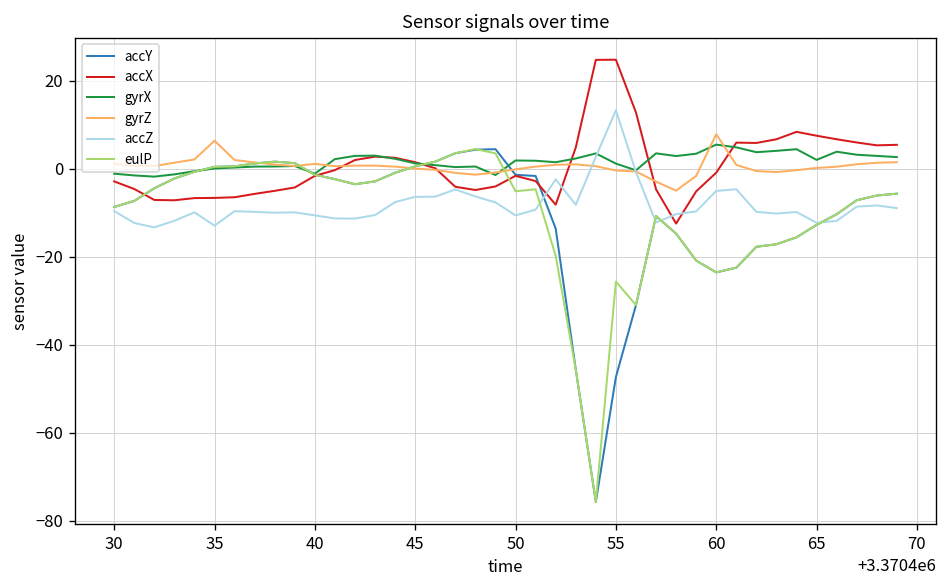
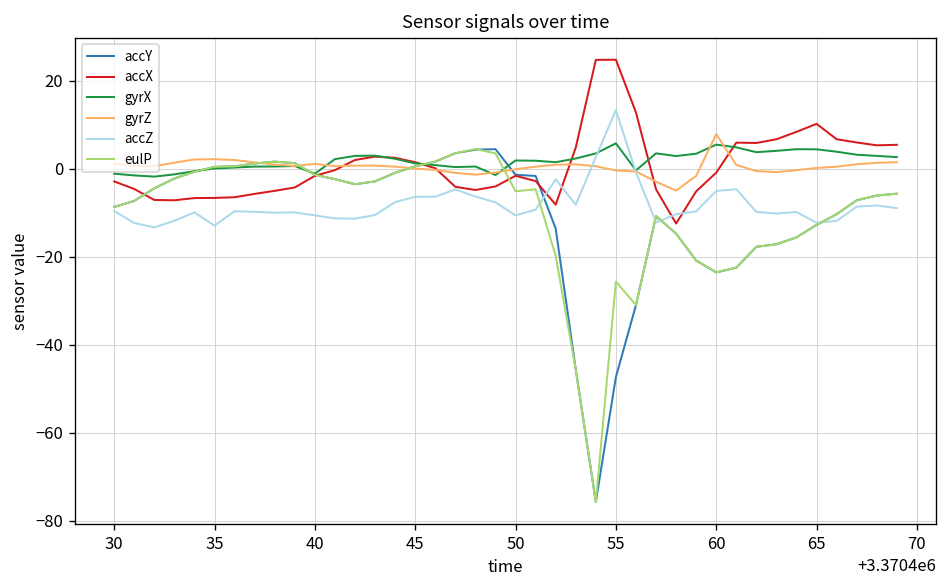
  {
    "accY": {
      "55": -47
    },
    "accX": {
      "30": -3,
      "35": -7,
      "55": 25,
      "60": -1,
-     "65": 8
+     "65": 10
    },
    "gyrX": {
      "30": -1,
      "50": 2,
-     "55": 1,
+     "55": 6,
      "60": 5,
-     "65": 2
+     "65": 4
    },
    "gyrZ": {
      "30": 1,
-     "35": 6,
+     "35": 2,
      "40": 1,
      "50": 0,
      "55": 0,
      "60": 8,
      "65": 0
    },
    "accZ": {
      "30": -10,
      "35": -13,
      "40": -11,
      "45": -6,
      "50": -11,
      "55": 13,
      "60": -5
    },
    "eulP": {
      "50": -5,
      "55": -26
    }
  }
